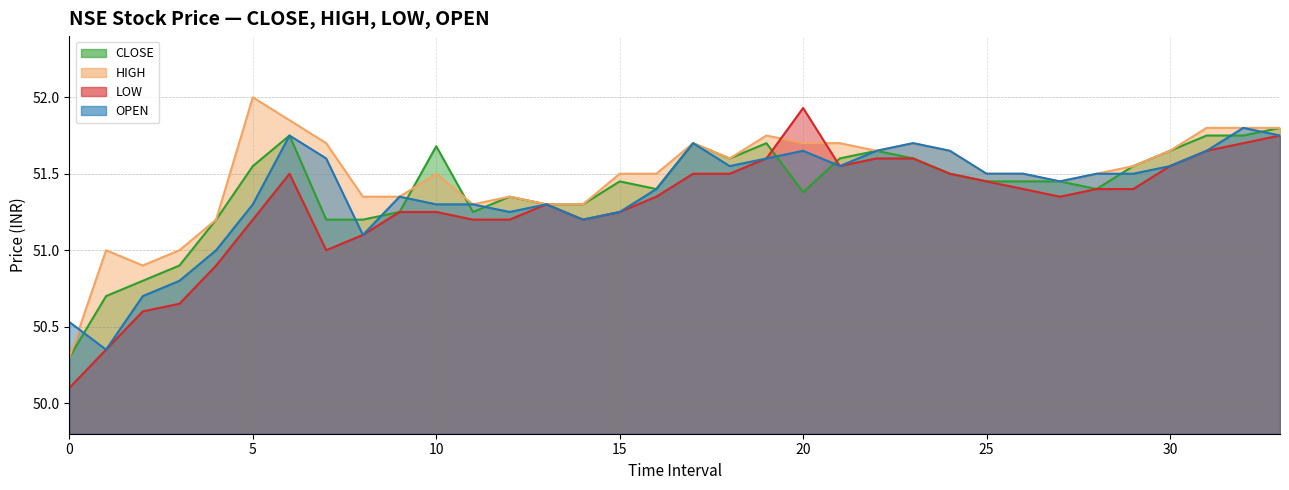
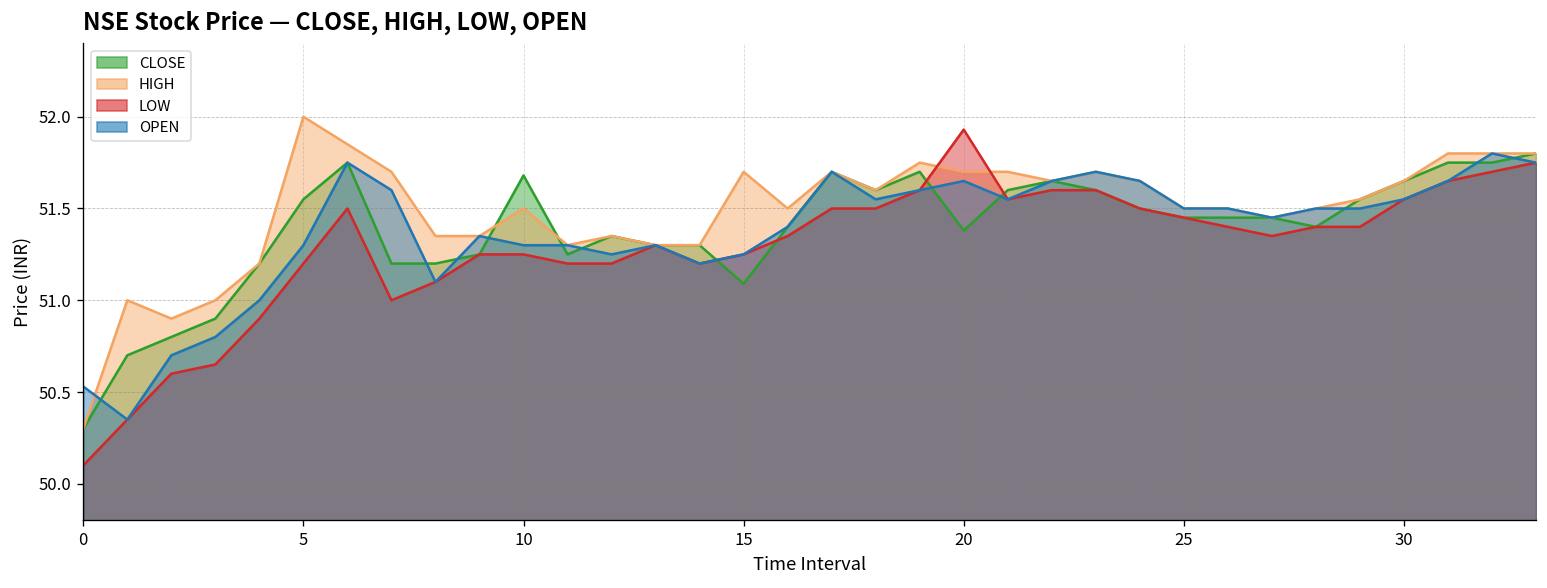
  {
    "CLOSE": {
      "5": 51.55,
      "10": 51.68,
-     "15": 51.45,
+     "15": 51.09,
      "20": 51.38
    },
    "HIGH": {
      "5": 52.0,
      "10": 51.5,
-     "15": 51.5,
+     "15": 51.7,
      "20": 51.7
    },
    "LOW": {
      "0": 50.10,
      "5": 51.20,
      "10": 51.25,
      "20": 51.93
    },
    "OPEN": {
      "0": 50.53,
      "5": 51.30,
      "10": 51.30,
      "20": 51.65
    }
  }
